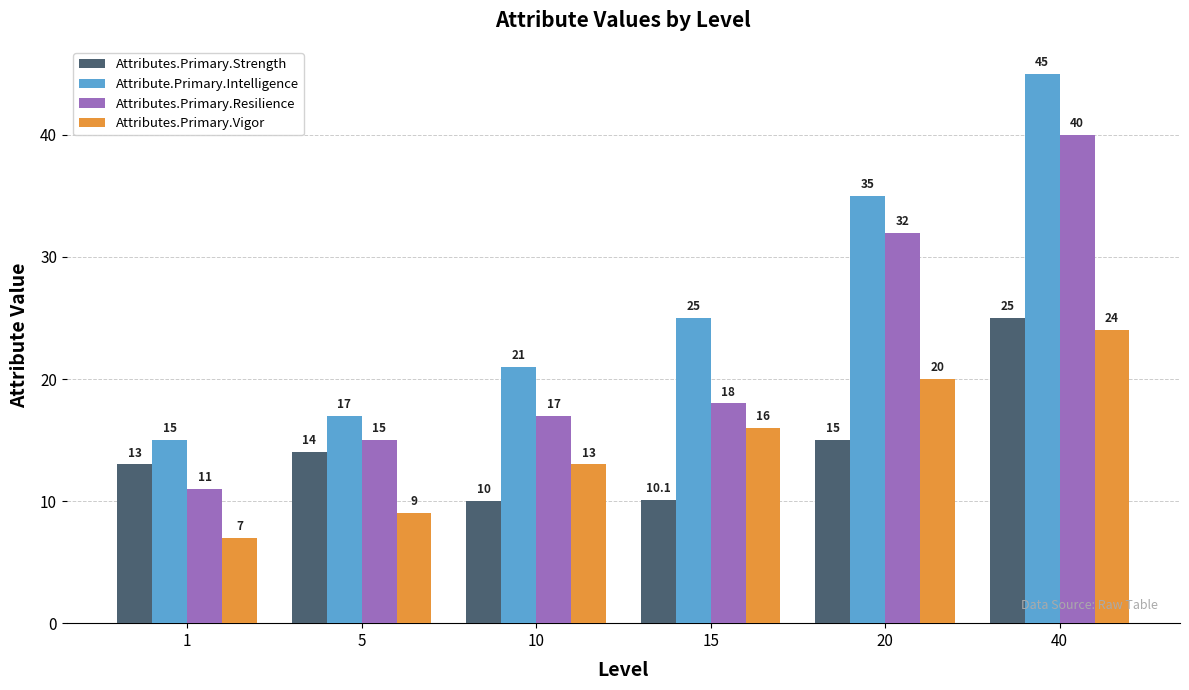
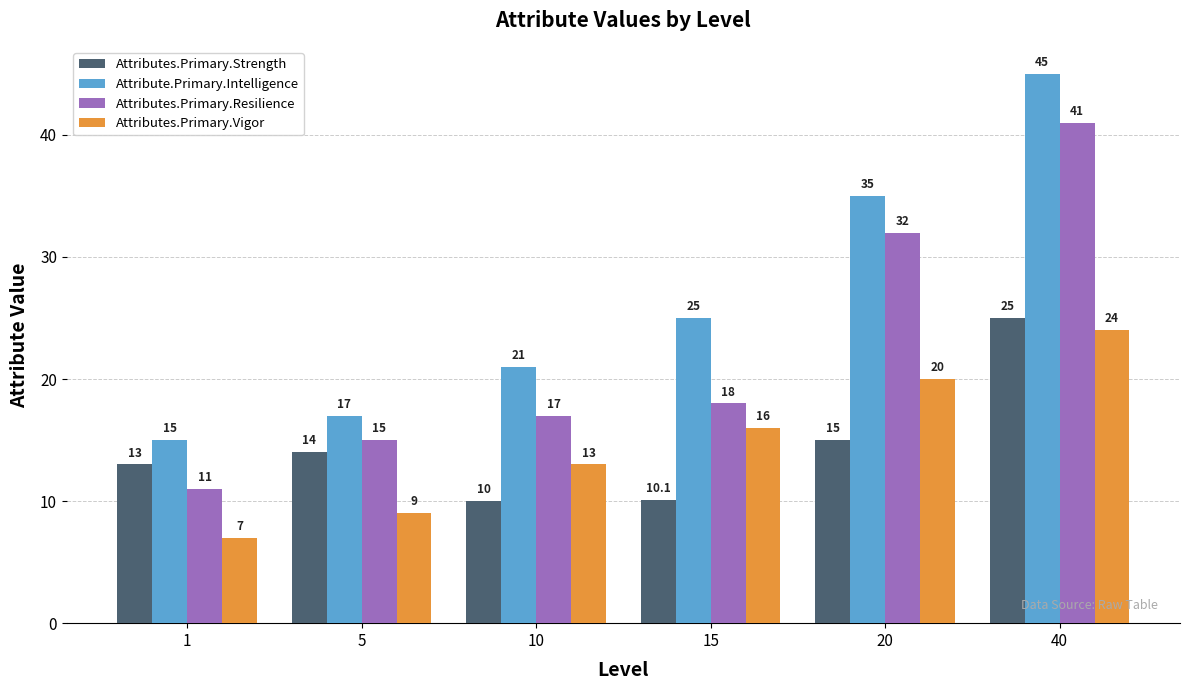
  {
    "Attributes.Primary.Strength": {
      "1": 13,
      "5": 14,
      "10": 10,
      "15": 10.1,
      "20": 15,
      "40": 25
    },
    "Attribute.Primary.Intelligence": {
      "1": 15,
      "5": 17,
      "10": 21,
      "15": 25,
      "20": 35,
      "40": 45
    },
    "Attributes.Primary.Resilience": {
      "1": 11,
      "5": 15,
      "10": 17,
      "15": 18,
      "20": 32,
-     "40": 40
+     "40": 41
    },
    "Attributes.Primary.Vigor": {
      "1": 7,
      "5": 9,
      "10": 13,
      "15": 16,
      "20": 20,
      "40": 24
    }
  }
